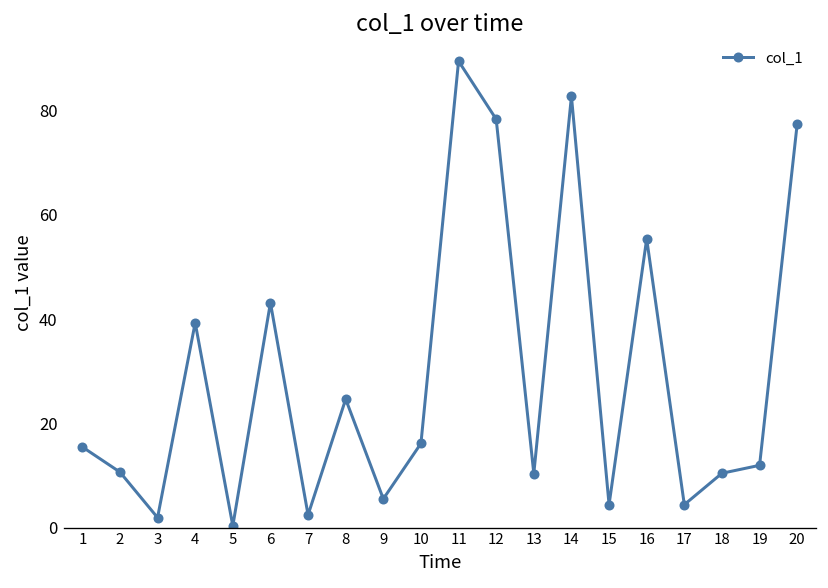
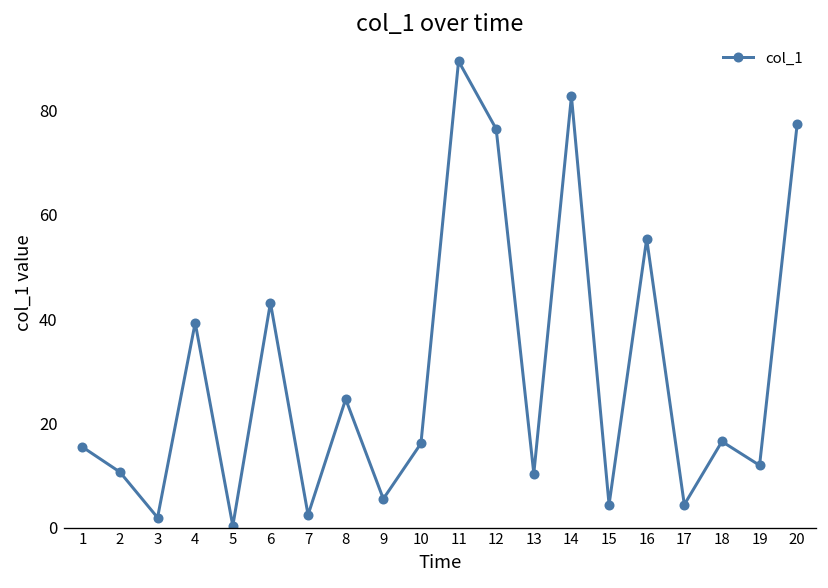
  {
    "1": 15,
    "2": 11,
    "3": 2,
    "4": 39,
    "5": 0,
    "6": 43,
    "7": 2,
    "8": 25,
    "9": 5,
    "10": 16,
    "11": 90,
-   "12": 78,
+   "12": 76,
    "13": 10,
    "14": 83,
    "15": 4,
    "16": 55,
    "17": 4,
-   "18": 10,
+   "18": 17,
    "19": 12,
    "20": 77
  }
